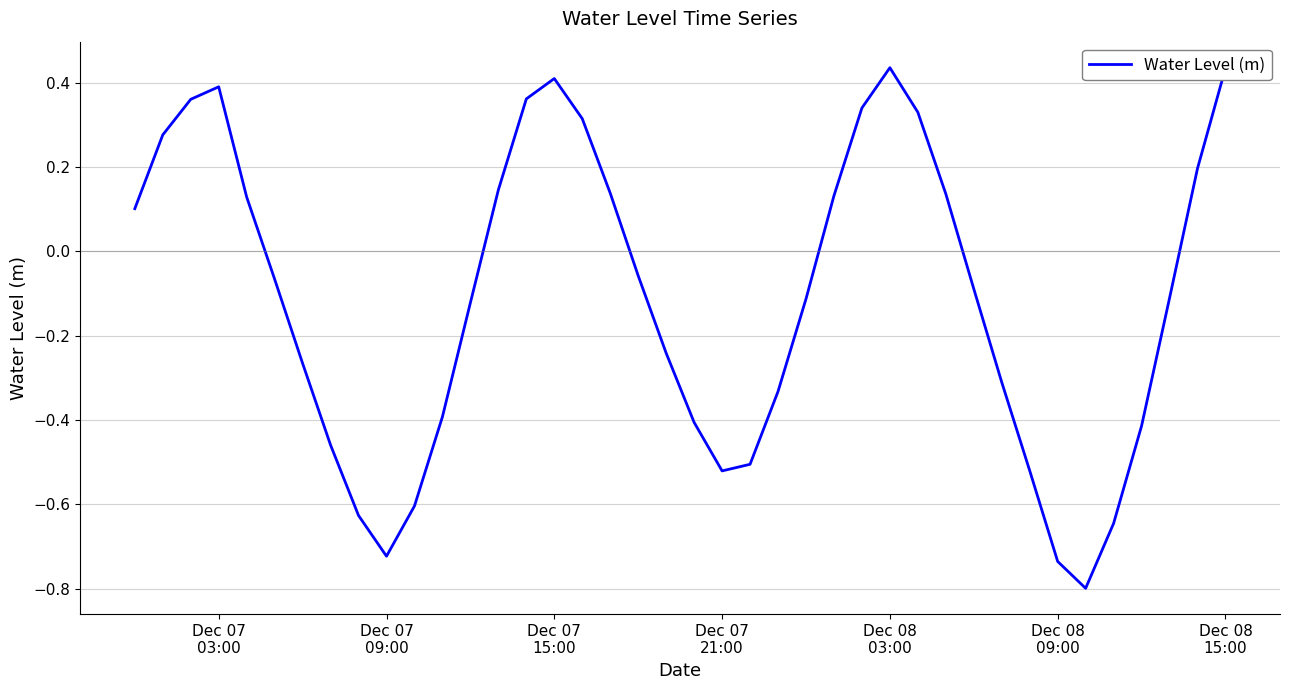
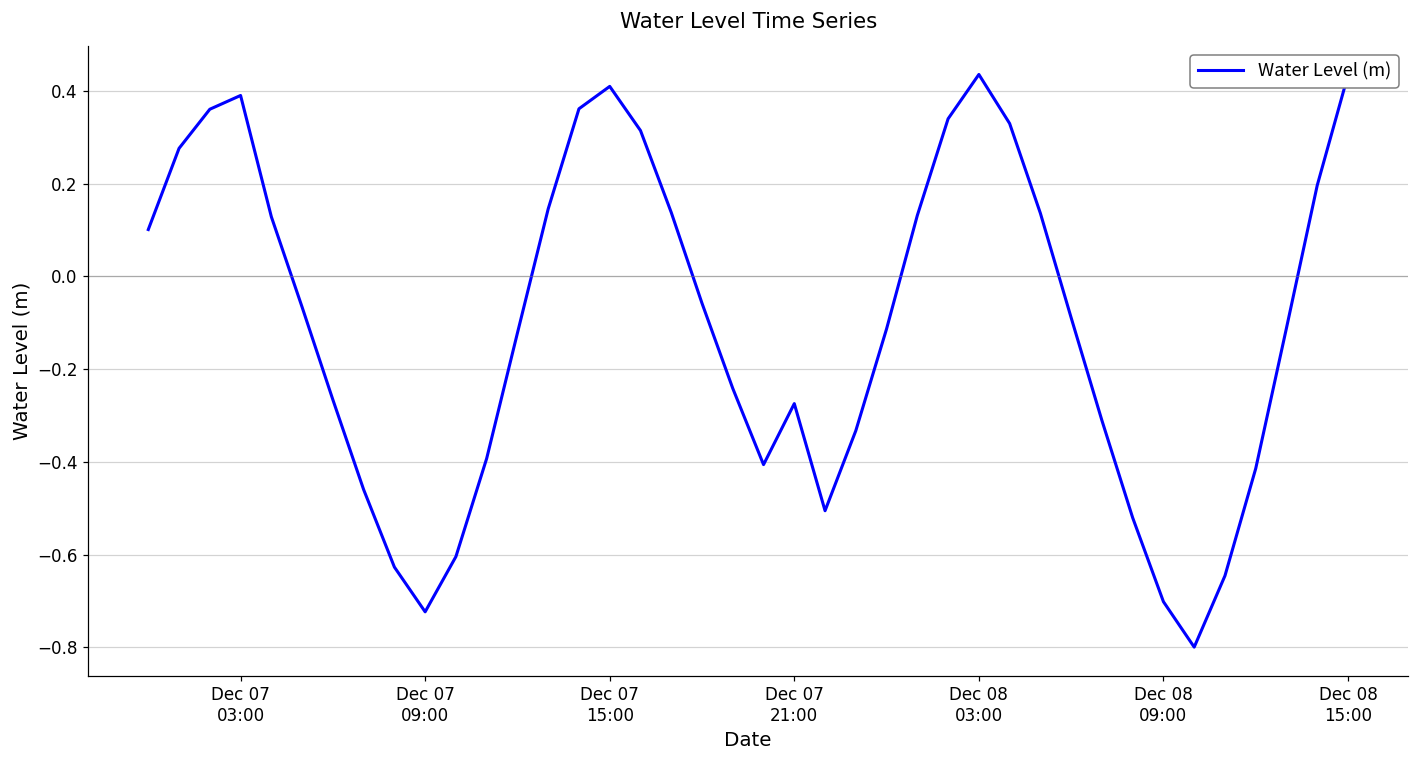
  {
    "Dec 07 03:00": 0.39,
    "Dec 07 09:00": -0.72,
    "Dec 07 15:00": 0.41,
-   "Dec 07 21:00": -0.52,
+   "Dec 07 21:00": -0.27,
    "Dec 08 03:00": 0.44,
-   "Dec 08 09:00": -0.74
+   "Dec 08 09:00": -0.70
  }
